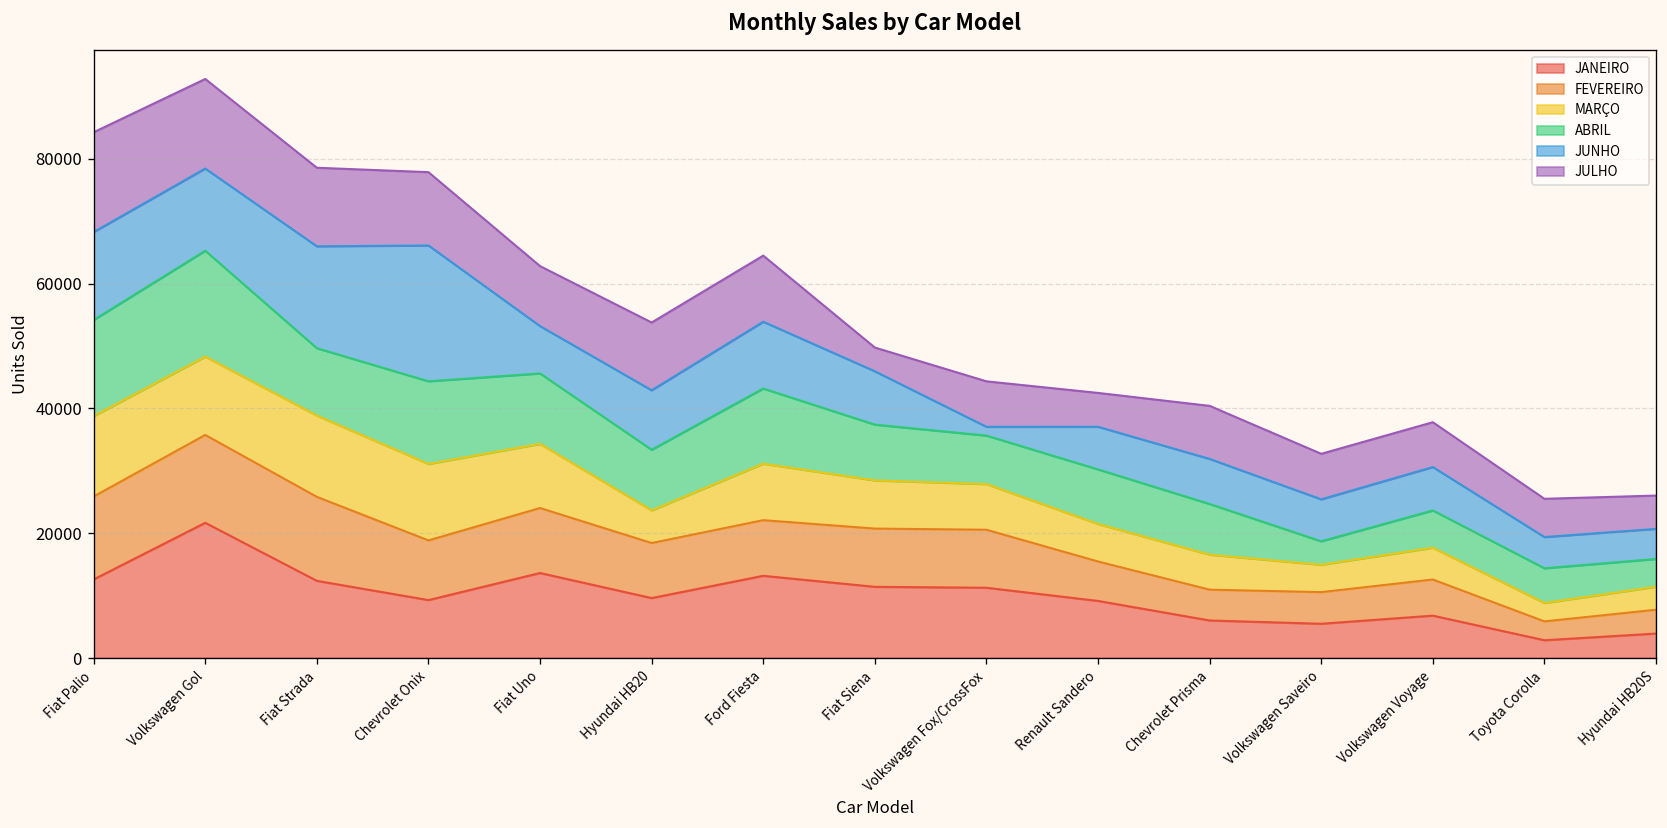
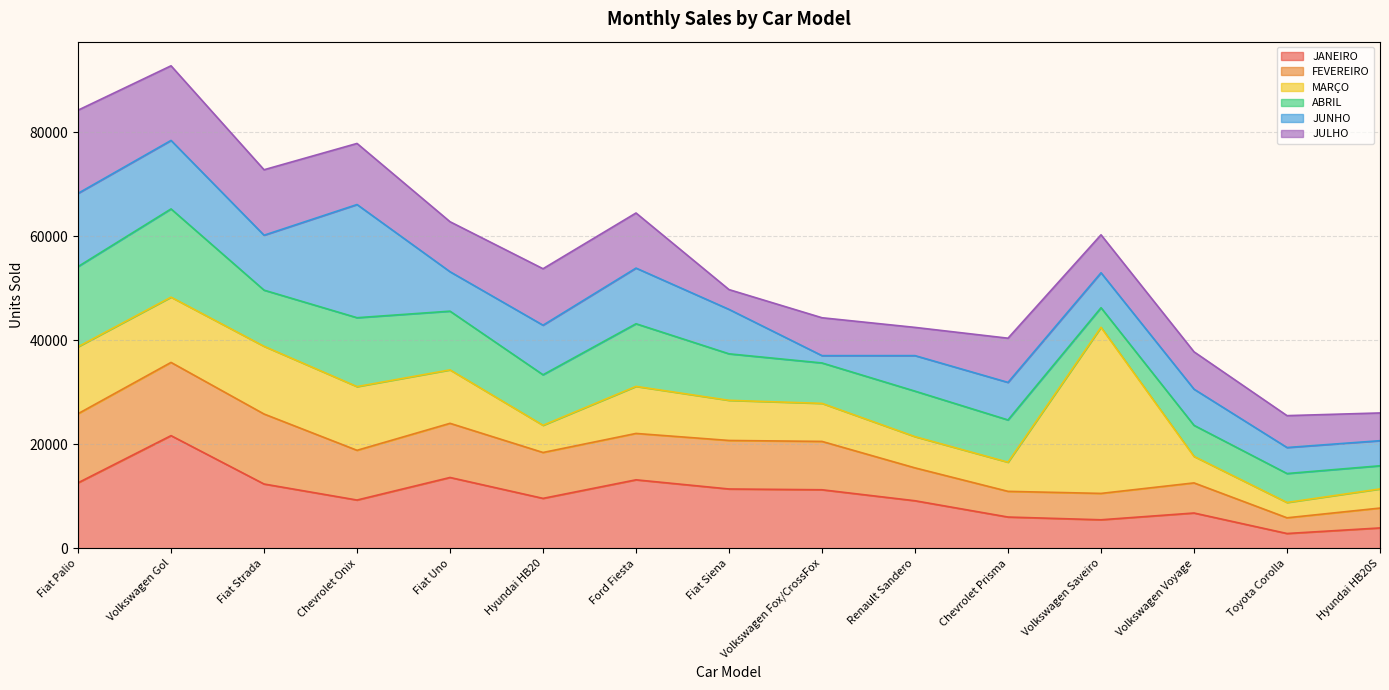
  {
    "MARÇO": {
      "Fiat Palio": 13000,
      "Volkswagen Gol": 13000,
      "Fiat Strada": 13000,
      "Chevrolet Onix": 12000,
      "Fiat Uno": 10000,
      "Hyundai HB20": 5000,
      "Ford Fiesta": 9000,
      "Fiat Siena": 8000,
      "Volkswagen Fox/CrossFox": 7000,
      "Renault Sandero": 6000,
      "Chevrolet Prisma": 6000,
-     "Volkswagen Saveiro": 4000,
+     "Volkswagen Saveiro": 32000,
      "Volkswagen Voyage": 5000,
      "Toyota Corolla": 3000,
      "Hyundai HB20S": 4000
    },
    "ABRIL": {
      "Fiat Palio": 15000,
      "Volkswagen Gol": 17000,
      "Fiat Strada": 11000,
      "Chevrolet Onix": 13000,
      "Fiat Uno": 11000,
      "Hyundai HB20": 10000,
      "Ford Fiesta": 12000,
      "Fiat Siena": 9000,
      "Volkswagen Fox/CrossFox": 8000,
      "Renault Sandero": 9000,
      "Chevrolet Prisma": 8000,
      "Volkswagen Saveiro": 4000,
      "Volkswagen Voyage": 6000,
      "Toyota Corolla": 6000,
      "Hyundai HB20S": 4000
    },
    "JUNHO": {
      "Fiat Palio": 14000,
      "Volkswagen Gol": 13000,
-     "Fiat Strada": 16000,
+     "Fiat Strada": 11000,
      "Chevrolet Onix": 22000,
      "Fiat Uno": 8000,
      "Hyundai HB20": 10000,
      "Ford Fiesta": 11000,
      "Fiat Siena": 9000,
      "Volkswagen Fox/CrossFox": 1000,
      "Renault Sandero": 7000,
      "Chevrolet Prisma": 7000,
      "Volkswagen Saveiro": 7000,
      "Volkswagen Voyage": 7000,
      "Toyota Corolla": 5000,
      "Hyundai HB20S": 5000
    },
    "JULHO": {
      "Fiat Palio": 16000,
      "Volkswagen Gol": 14000,
      "Fiat Strada": 13000,
      "Chevrolet Onix": 12000,
      "Fiat Uno": 10000,
      "Hyundai HB20": 11000,
      "Ford Fiesta": 11000,
      "Fiat Siena": 4000,
      "Volkswagen Fox/CrossFox": 7000,
      "Renault Sandero": 5000,
      "Chevrolet Prisma": 8000,
      "Volkswagen Saveiro": 7000,
      "Volkswagen Voyage": 7000,
      "Toyota Corolla": 6000,
      "Hyundai HB20S": 5000
    }
  }
